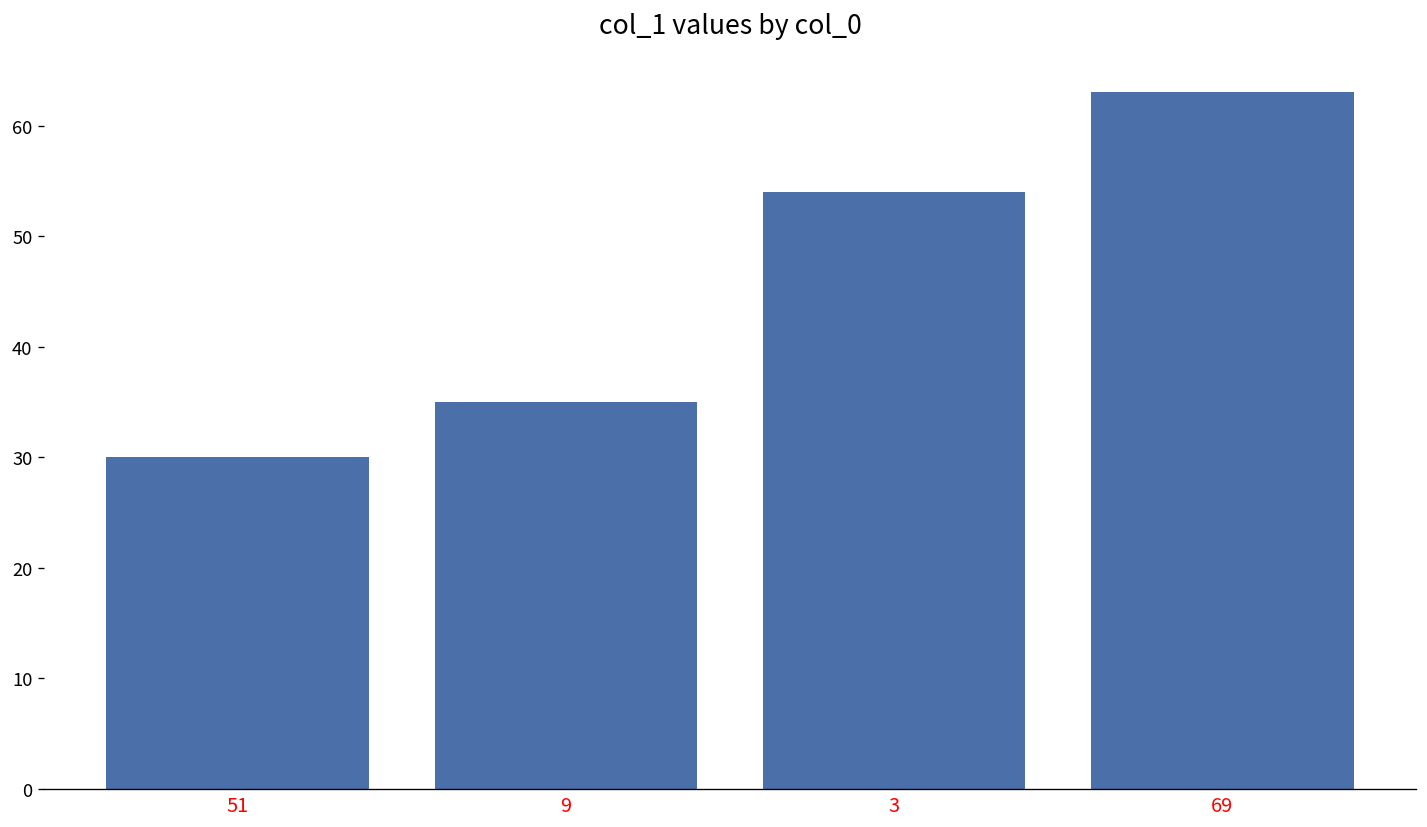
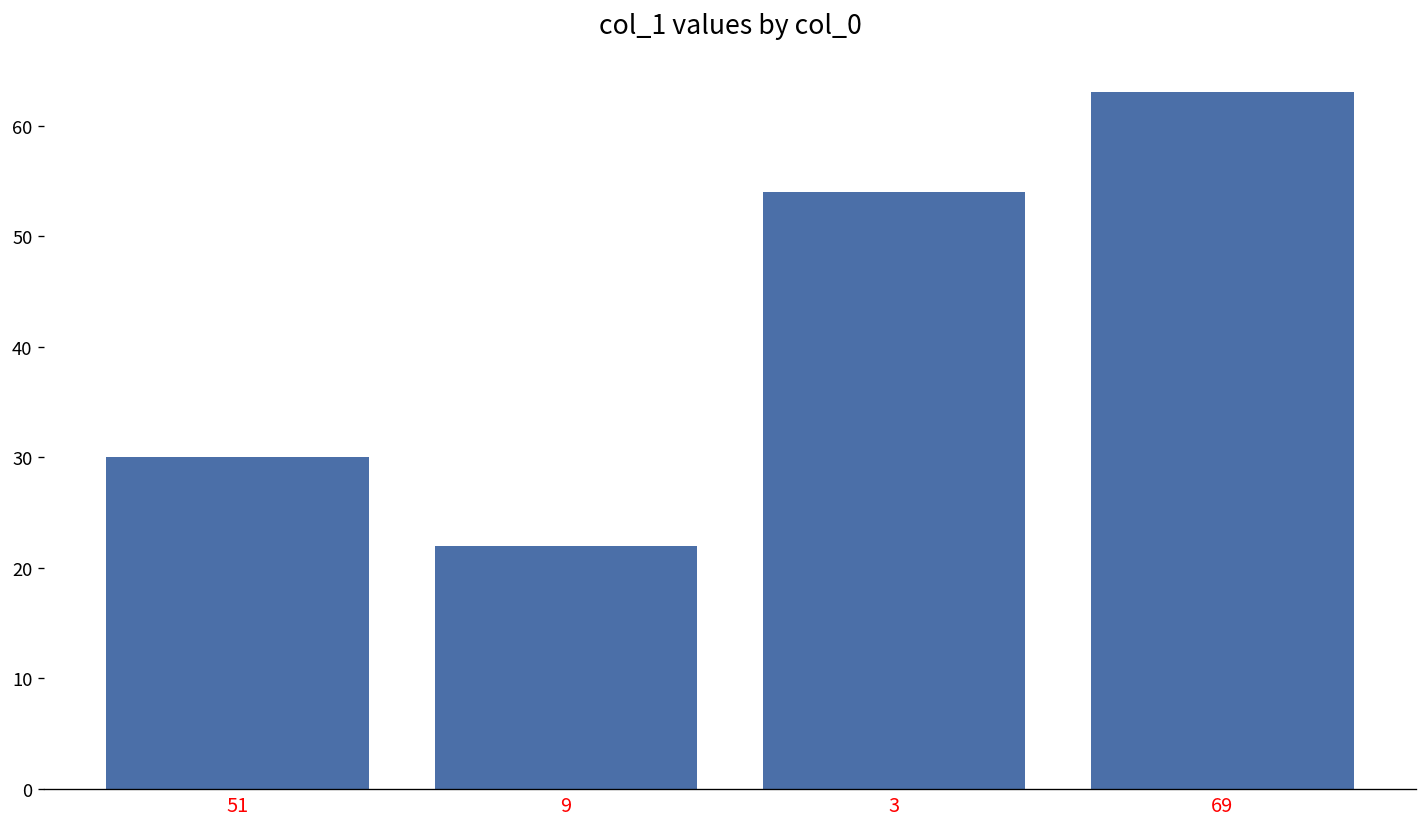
  {
    "51": 30,
-   "9": 35,
+   "9": 22,
    "3": 54,
    "69": 63
  }
